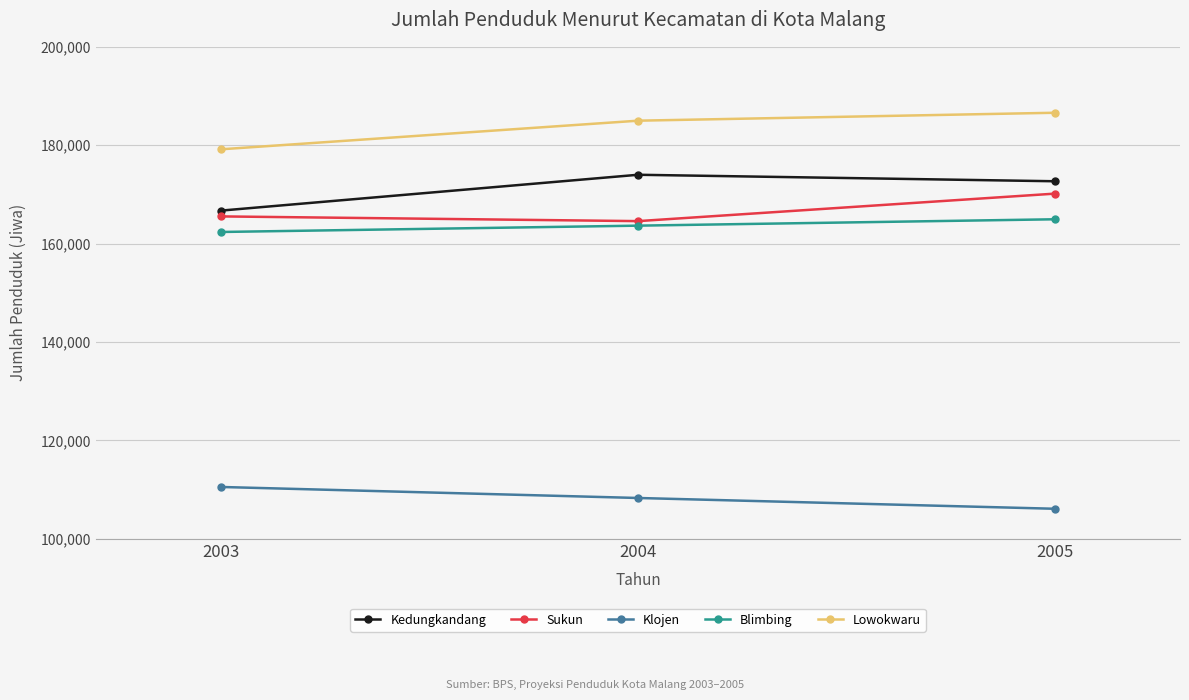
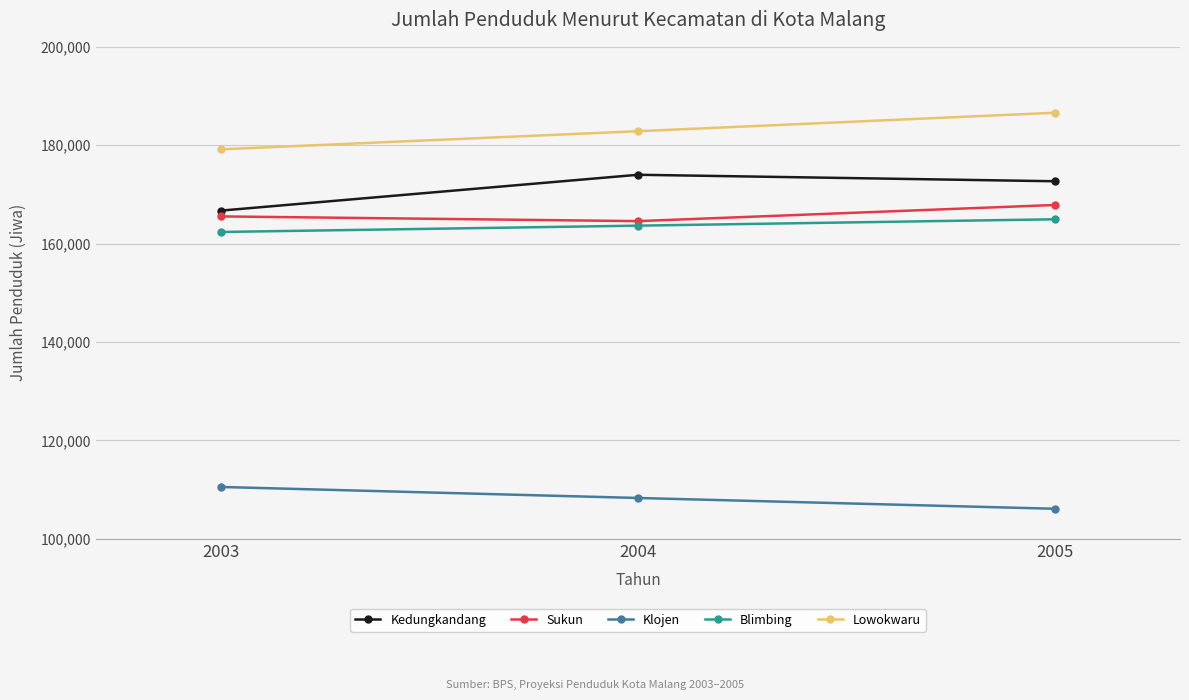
  {
    "Kedungkandang": {
      "2003": "167,000",
      "2004": "174,000",
      "2005": "173,000"
    },
    "Sukun": {
      "2003": "166,000",
      "2004": "165,000",
-     "2005": "170,000"
+     "2005": "168,000"
    },
    "Lowokwaru": {
      "2003": "179,000",
-     "2004": "185,000",
+     "2004": "183,000",
      "2005": "187,000"
    }
  }
